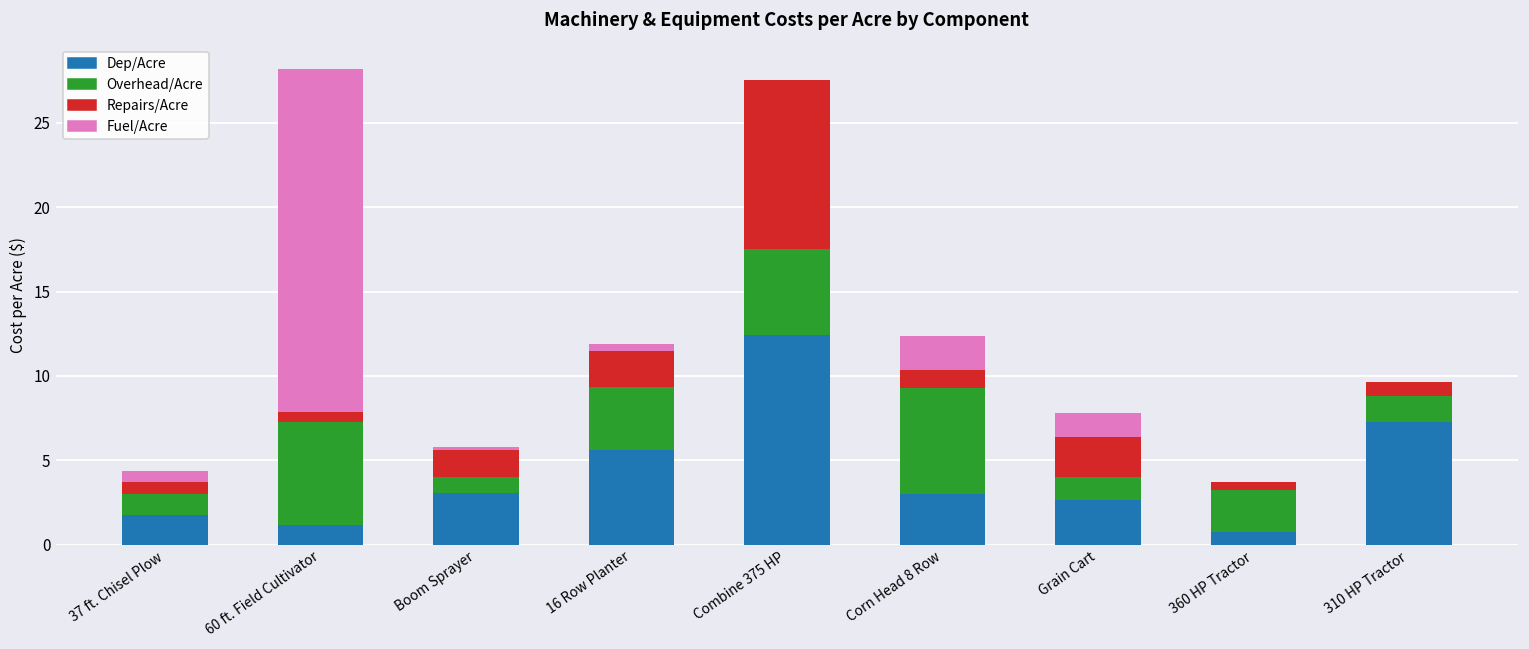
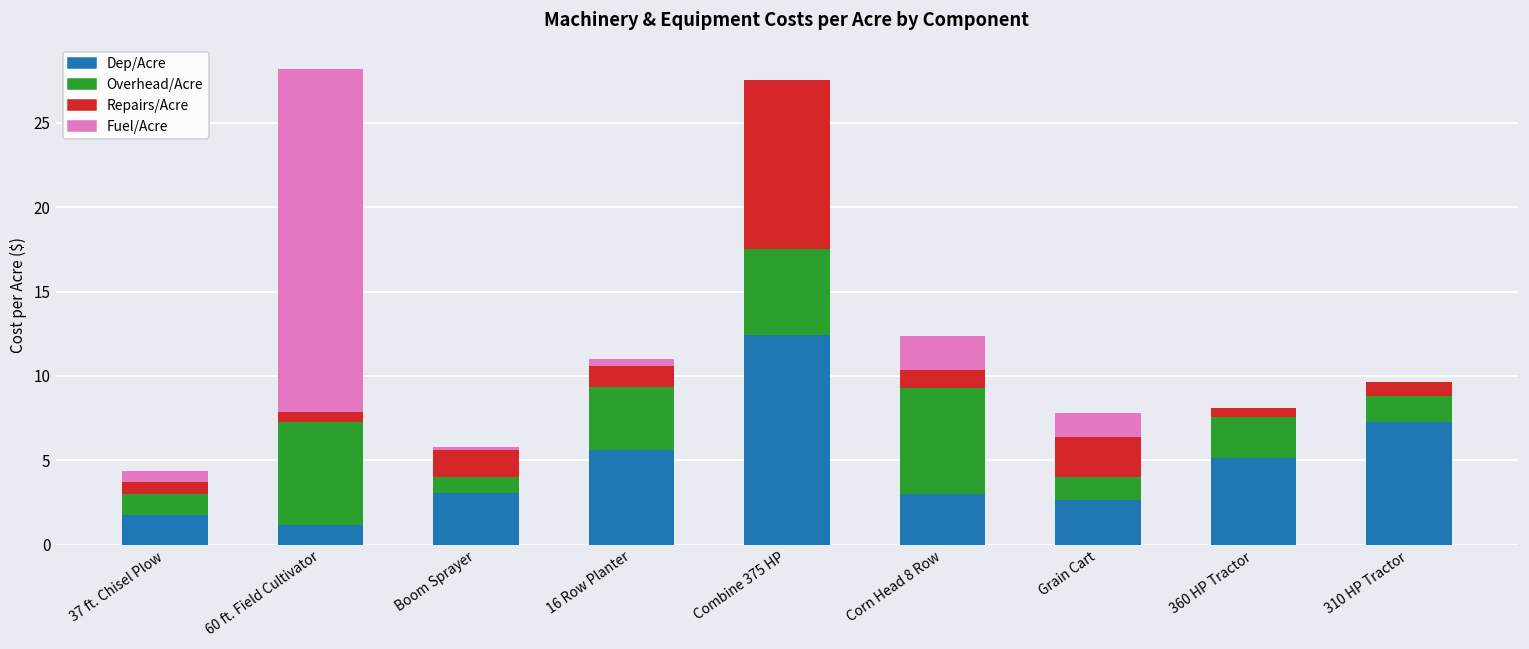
  {
    "Dep/Acre": {
      "37 ft. Chisel Plow": 1.8,
      "60 ft. Field Cultivator": 1.1,
      "Boom Sprayer": 3.1,
      "16 Row Planter": 5.6,
      "Combine 375 HP": 12.4,
      "Corn Head 8 Row": 3.0,
      "Grain Cart": 2.7,
-     "360 HP Tractor": 0.8,
+     "360 HP Tractor": 5.1,
      "310 HP Tractor": 7.3
    },
    "Overhead/Acre": {
      "37 ft. Chisel Plow": 1.2,
      "60 ft. Field Cultivator": 6.1,
      "Boom Sprayer": 1.0,
      "16 Row Planter": 3.7,
      "Combine 375 HP": 5.1,
      "Corn Head 8 Row": 6.2,
      "Grain Cart": 1.4,
      "360 HP Tractor": 2.4,
      "310 HP Tractor": 1.6
    },
    "Repairs/Acre": {
      "37 ft. Chisel Plow": 0.7,
      "60 ft. Field Cultivator": 0.6,
      "Boom Sprayer": 1.6,
-     "16 Row Planter": 2.1,
+     "16 Row Planter": 1.2,
      "Combine 375 HP": 10.0,
      "Corn Head 8 Row": 1.1,
      "Grain Cart": 2.4,
      "360 HP Tractor": 0.5,
      "310 HP Tractor": 0.8
    },
    "Fuel/Acre": {
      "37 ft. Chisel Plow": 0.6,
      "60 ft. Field Cultivator": 20.4,
      "16 Row Planter": 0.4,
      "Combine 375 HP": 0.0,
      "Corn Head 8 Row": 2.0,
      "Grain Cart": 1.4,
      "360 HP Tractor": 0.0,
      "310 HP Tractor": 0.0
    }
  }
